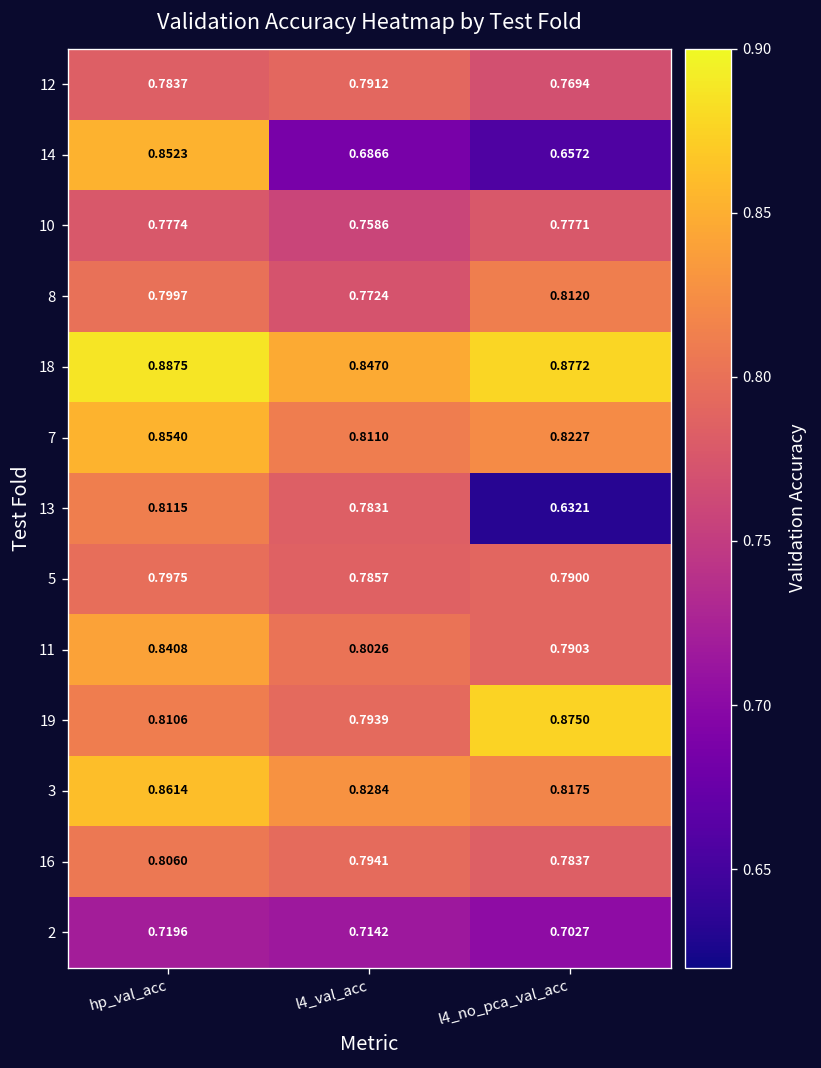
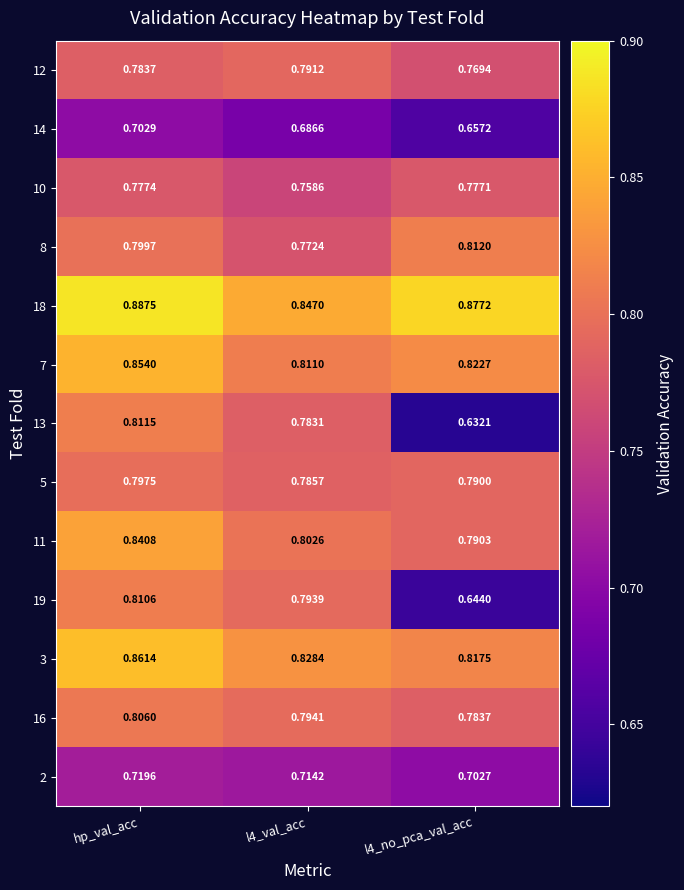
  {
    "12": {
      "hp_val_acc": 0.7837,
      "l4_val_acc": 0.7912,
      "l4_no_pca_val_acc": 0.7694
    },
    "14": {
-     "hp_val_acc": 0.8523,
+     "hp_val_acc": 0.7029,
      "l4_val_acc": 0.6866,
      "l4_no_pca_val_acc": 0.6572
    },
    "10": {
      "hp_val_acc": 0.7774,
      "l4_val_acc": 0.7586,
      "l4_no_pca_val_acc": 0.7771
    },
    "8": {
      "hp_val_acc": 0.7997,
      "l4_val_acc": 0.7724,
      "l4_no_pca_val_acc": 0.8120
    },
    "18": {
      "hp_val_acc": 0.8875,
      "l4_val_acc": 0.8470,
      "l4_no_pca_val_acc": 0.8772
    },
    "7": {
      "hp_val_acc": 0.8540,
      "l4_val_acc": 0.8110,
      "l4_no_pca_val_acc": 0.8227
    },
    "13": {
      "hp_val_acc": 0.8115,
      "l4_val_acc": 0.7831,
      "l4_no_pca_val_acc": 0.6321
    },
    "5": {
      "hp_val_acc": 0.7975,
      "l4_val_acc": 0.7857,
      "l4_no_pca_val_acc": 0.7900
    },
    "11": {
      "hp_val_acc": 0.8408,
      "l4_val_acc": 0.8026,
      "l4_no_pca_val_acc": 0.7903
    },
    "19": {
      "hp_val_acc": 0.8106,
      "l4_val_acc": 0.7939,
-     "l4_no_pca_val_acc": 0.8750
+     "l4_no_pca_val_acc": 0.6440
    },
    "3": {
      "hp_val_acc": 0.8614,
      "l4_val_acc": 0.8284,
      "l4_no_pca_val_acc": 0.8175
    },
    "16": {
      "hp_val_acc": 0.8060,
      "l4_val_acc": 0.7941,
      "l4_no_pca_val_acc": 0.7837
    },
    "2": {
      "hp_val_acc": 0.7196,
      "l4_val_acc": 0.7142,
      "l4_no_pca_val_acc": 0.7027
    }
  }
